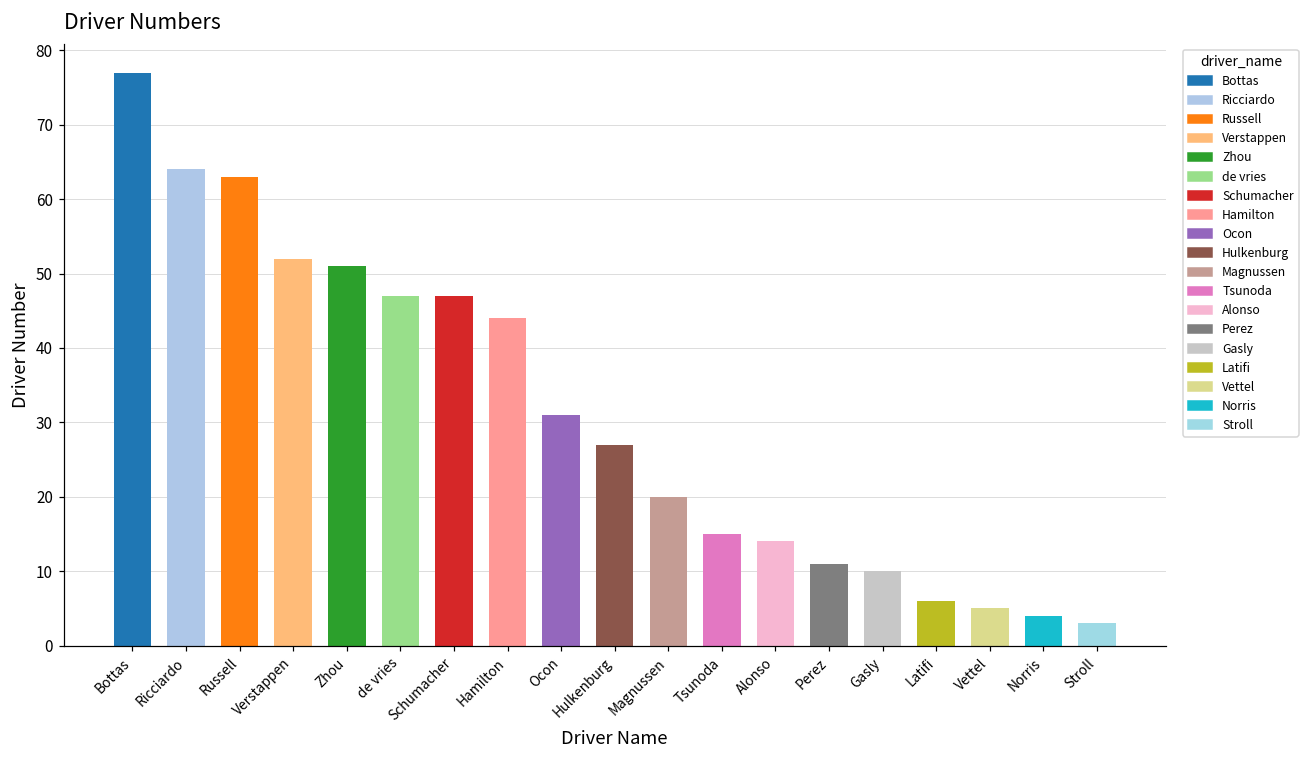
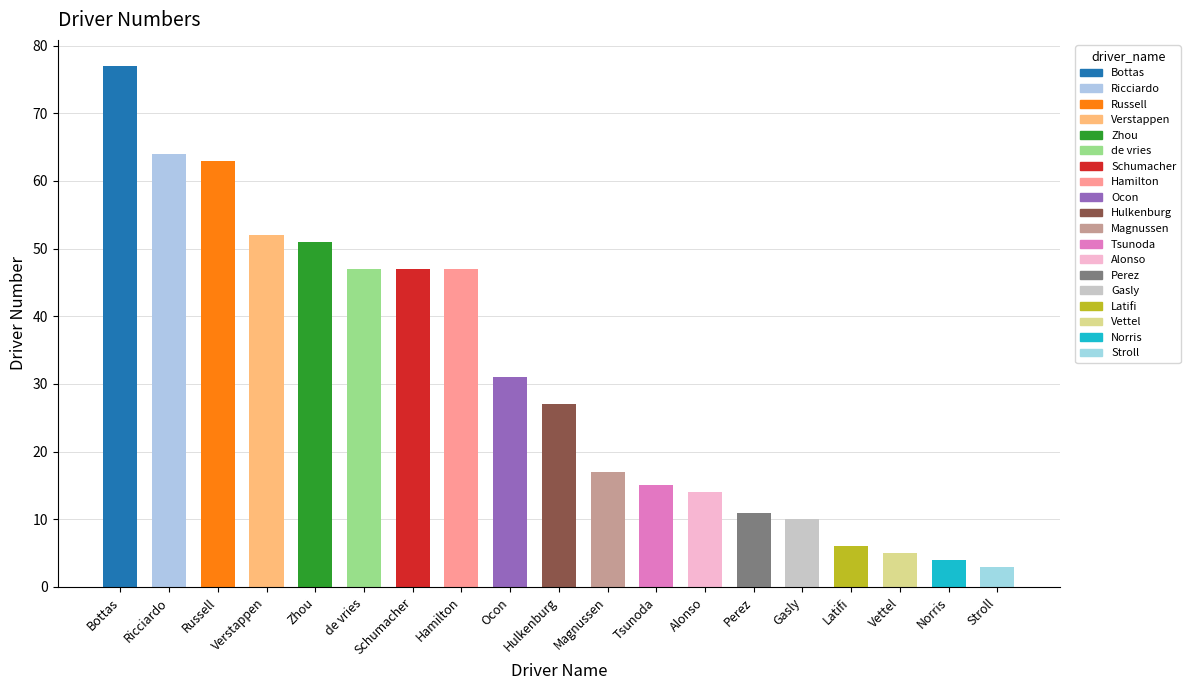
  {
    "Bottas": 77,
    "Ricciardo": 64,
    "Russell": 63,
    "Verstappen": 52,
    "Zhou": 51,
    "de vries": 47,
    "Schumacher": 47,
-   "Hamilton": 44,
+   "Hamilton": 47,
    "Ocon": 31,
    "Hulkenburg": 27,
-   "Magnussen": 20,
+   "Magnussen": 17,
    "Tsunoda": 15,
    "Alonso": 14,
    "Perez": 11,
    "Gasly": 10,
    "Latifi": 6,
    "Vettel": 5,
    "Norris": 4,
    "Stroll": 3
  }
